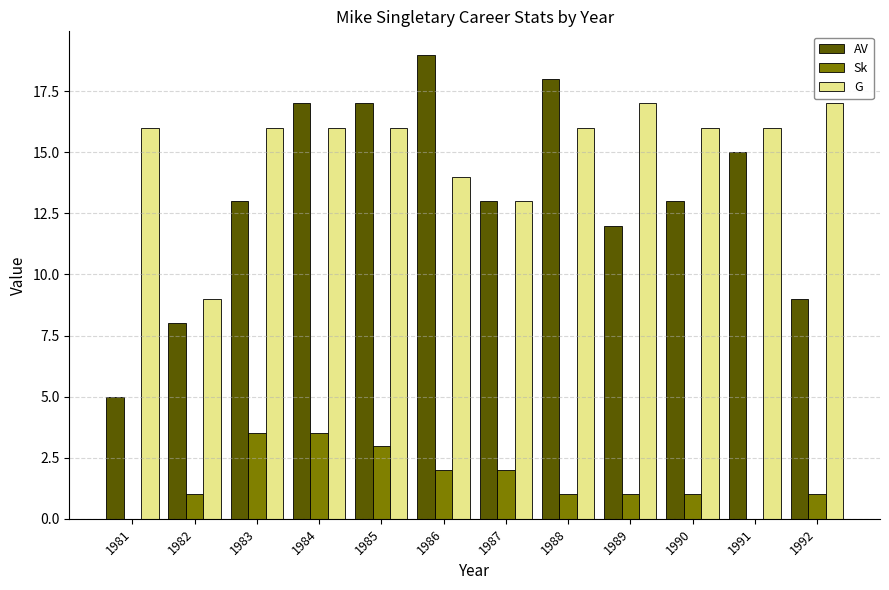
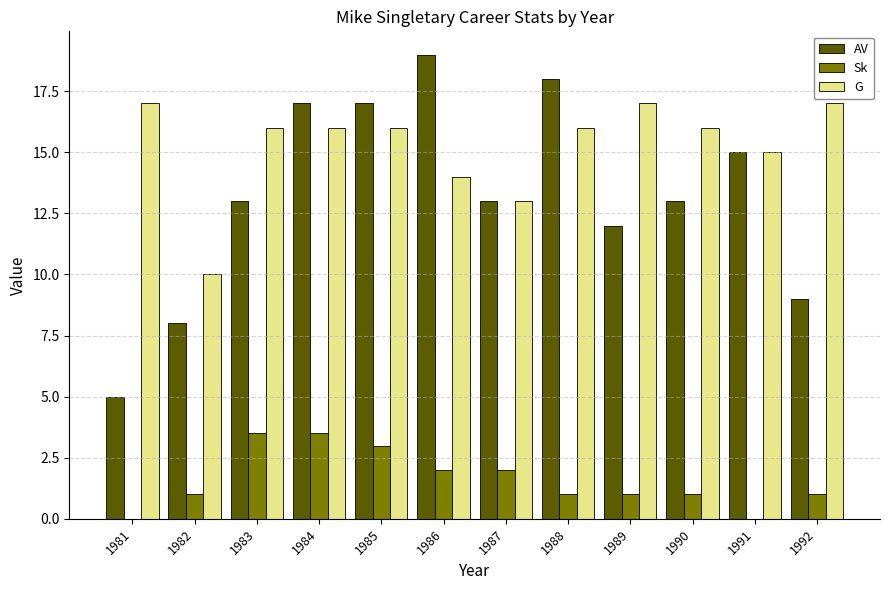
  {
    "G": {
-     "1981": 16,
-     "1982": 9,
+     "1981": 17,
+     "1982": 10,
      "1983": 16,
      "1984": 16,
      "1985": 16,
      "1986": 14,
      "1987": 13,
      "1988": 16,
      "1989": 17,
      "1990": 16,
-     "1991": 16,
+     "1991": 15,
      "1992": 17
    }
  }
